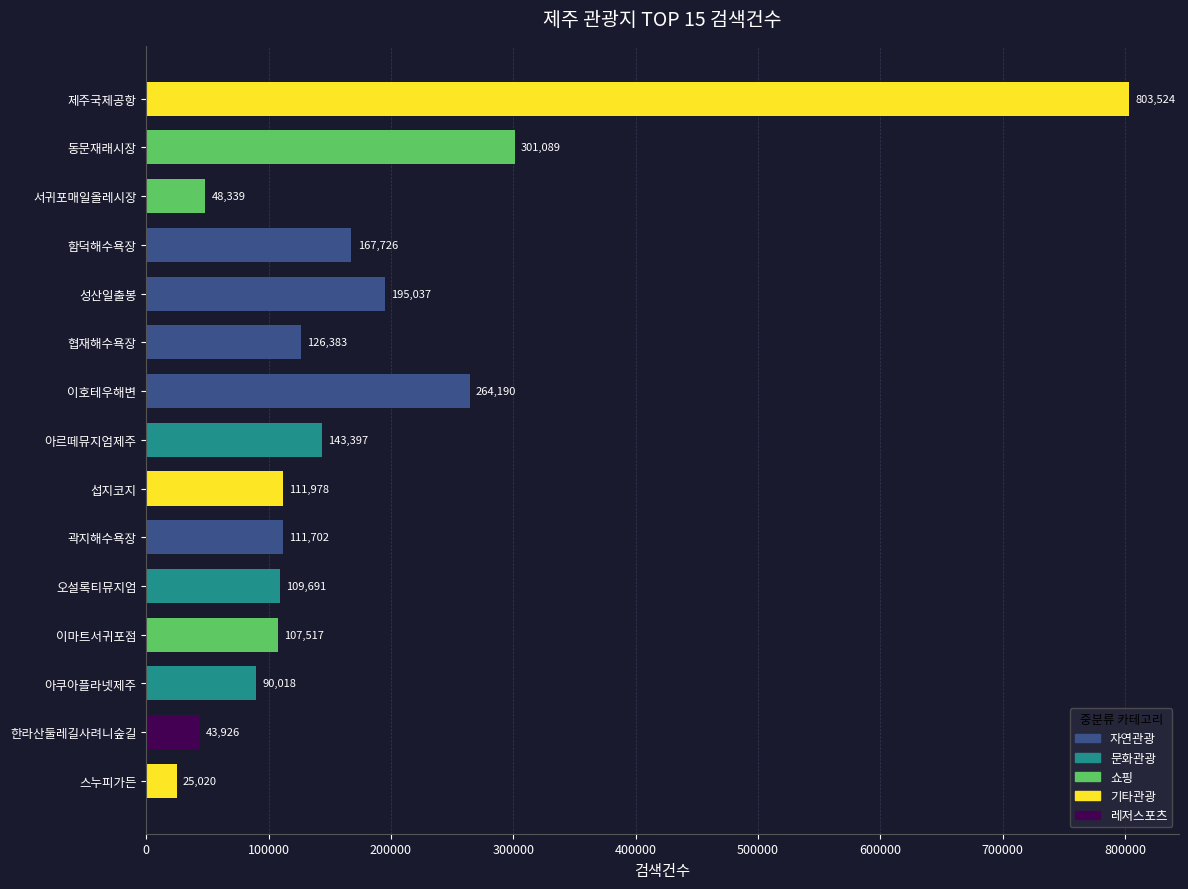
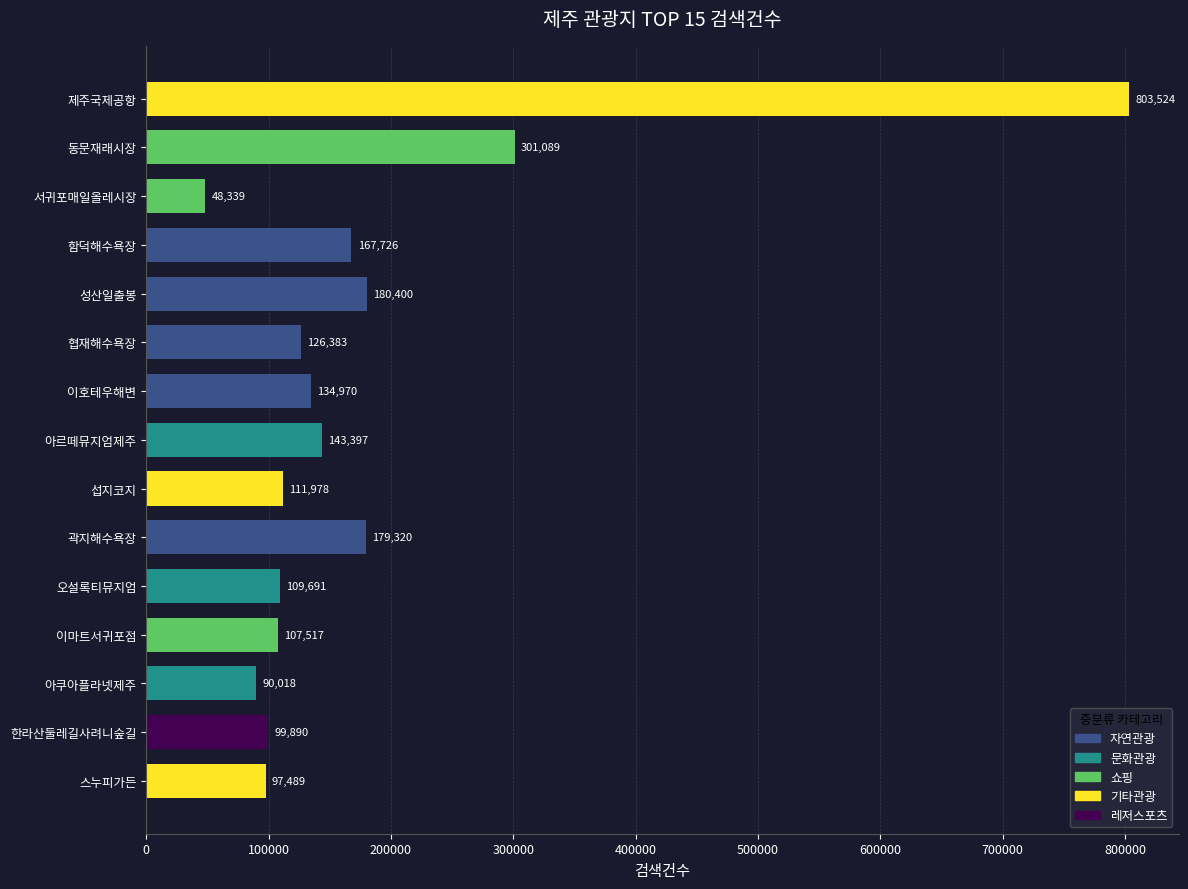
  {
    "제주국제공항": "803,524",
    "동문재래시장": "301,089",
    "서귀포매일올레시장": "48,339",
    "함덕해수욕장": "167,726",
-   "성산일출봉": "195,037",
+   "성산일출봉": "180,400",
    "협재해수욕장": "126,383",
-   "이호테우해변": "264,190",
+   "이호테우해변": "134,970",
    "아르떼뮤지엄제주": "143,397",
    "섭지코지": "111,978",
-   "곽지해수욕장": "111,702",
+   "곽지해수욕장": "179,320",
    "오설록티뮤지엄": "109,691",
    "이마트서귀포점": "107,517",
    "아쿠아플라넷제주": "90,018",
-   "한라산둘레길사려니숲길": "43,926",
-   "스누피가든": "25,020"
+   "한라산둘레길사려니숲길": "99,890",
+   "스누피가든": "97,489"
  }
